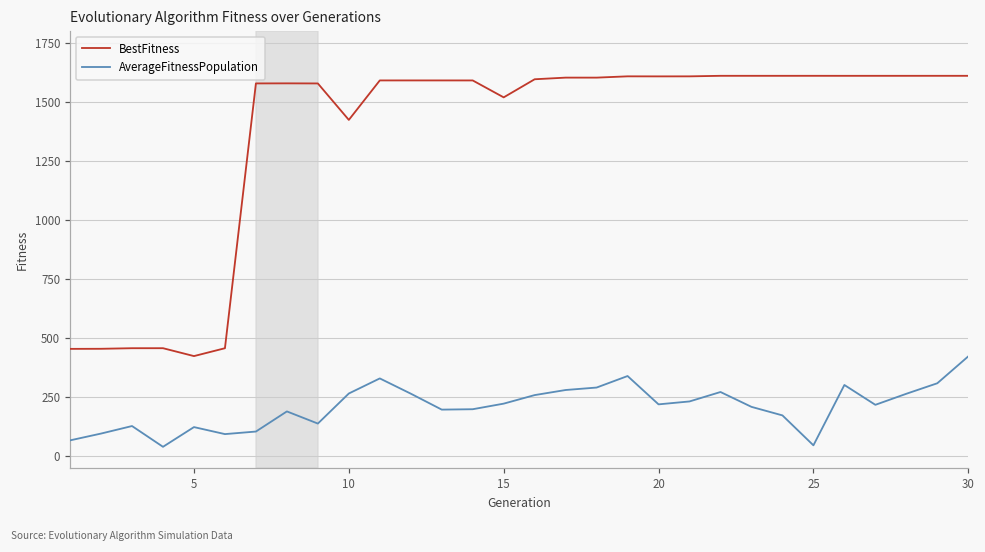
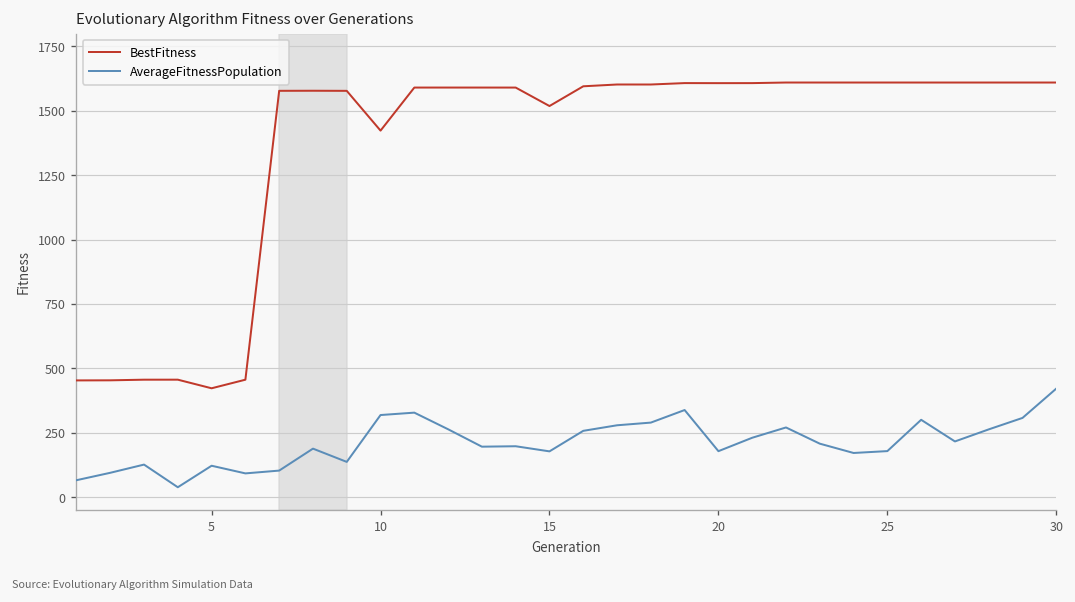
  {
    "BestFitness": {
      "5": 420,
      "10": 1420,
      "15": 1520,
      "20": 1610,
      "25": 1610,
      "30": 1610
    },
    "AverageFitnessPopulation": {
      "5": 120,
-     "10": 260,
-     "15": 220,
-     "20": 220,
-     "25": 40,
+     "10": 320,
+     "15": 180,
+     "20": 180,
+     "25": 180,
      "30": 420
    }
  }
